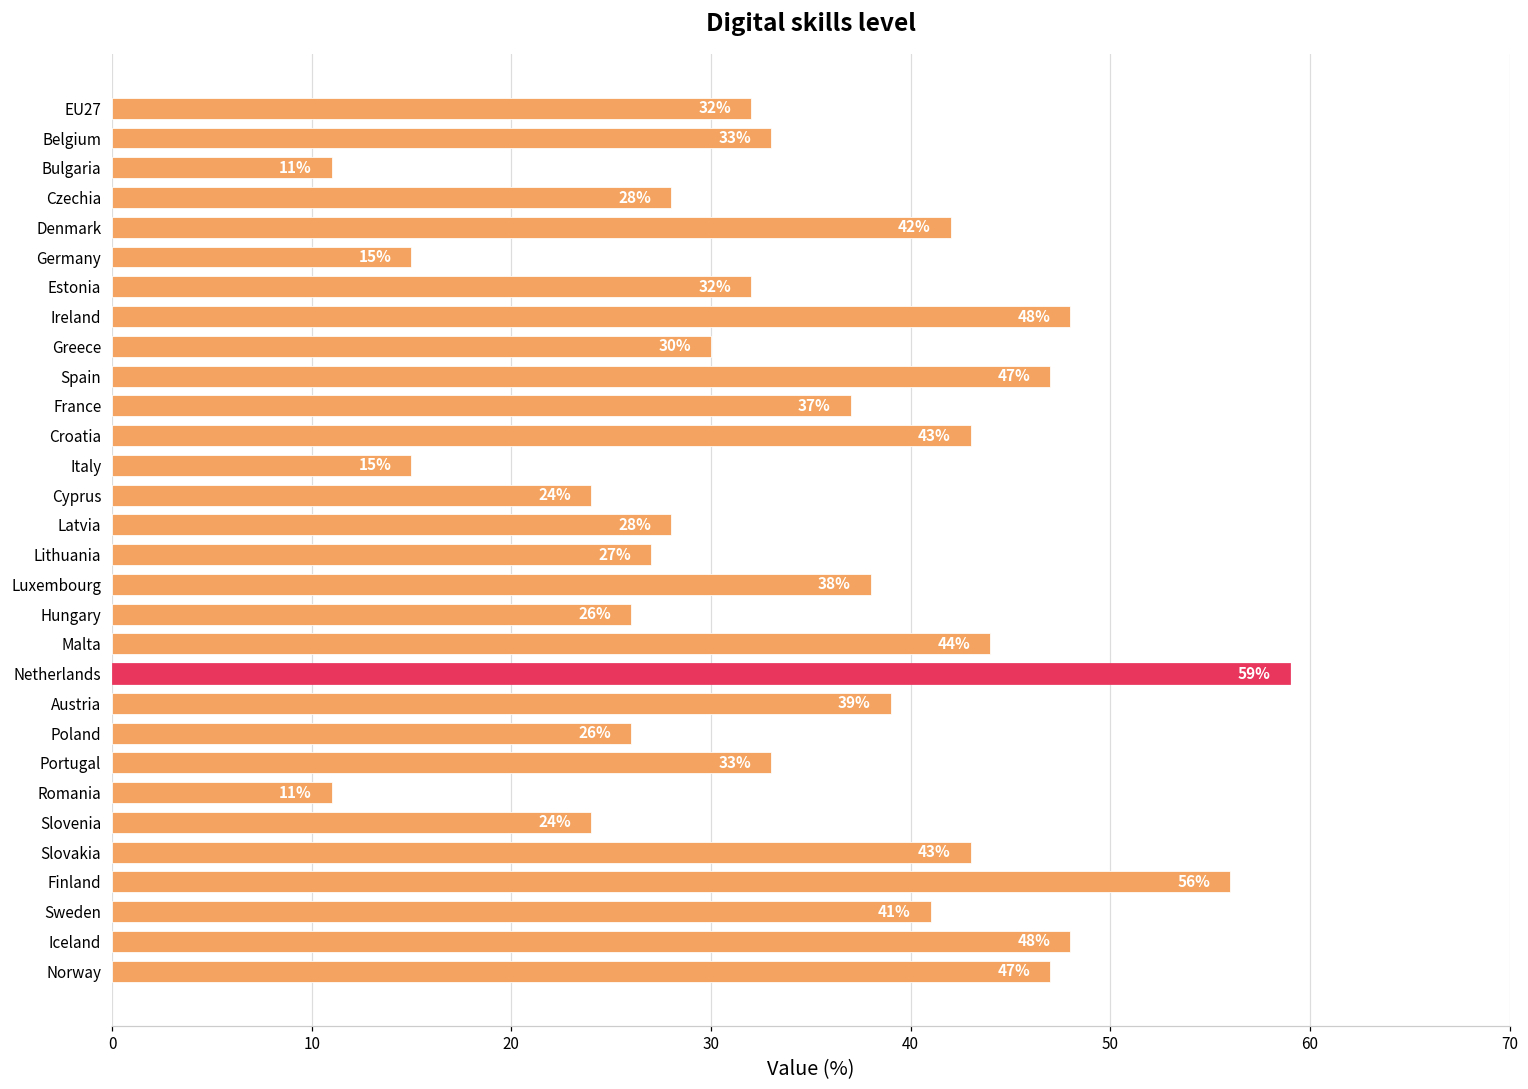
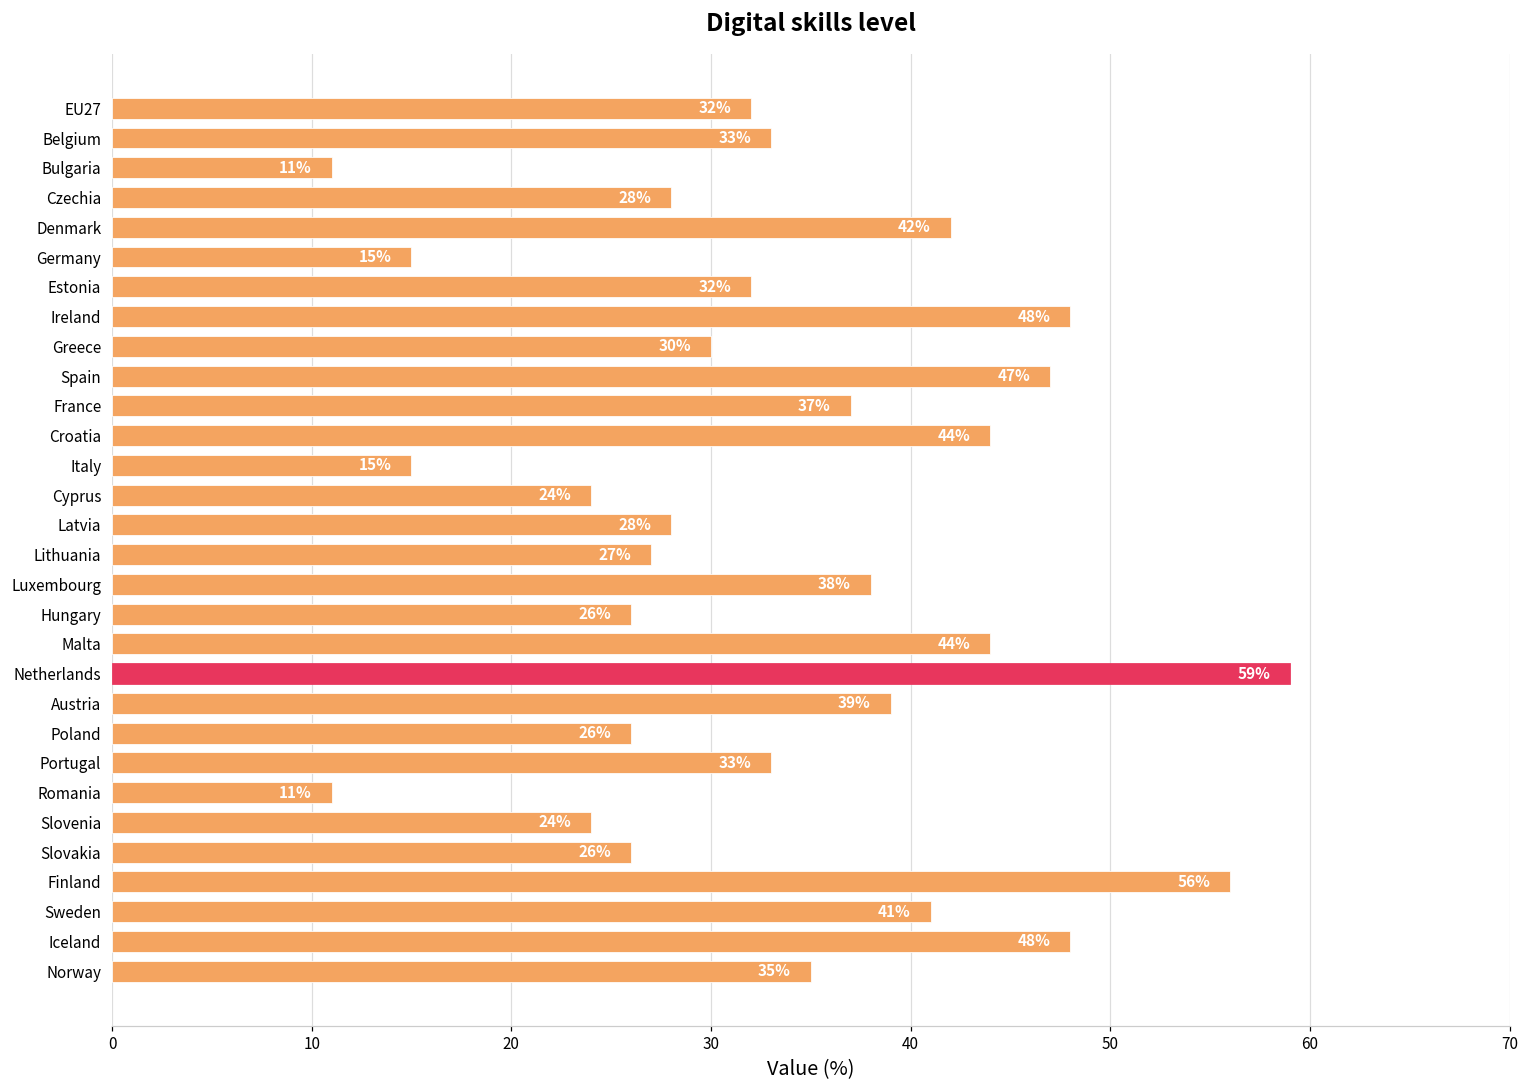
  {
    "EU27": "32%",
    "Belgium": "33%",
    "Bulgaria": "11%",
    "Czechia": "28%",
    "Denmark": "42%",
    "Germany": "15%",
    "Estonia": "32%",
    "Ireland": "48%",
    "Greece": "30%",
    "Spain": "47%",
    "France": "37%",
-   "Croatia": "43%",
+   "Croatia": "44%",
    "Italy": "15%",
    "Cyprus": "24%",
    "Latvia": "28%",
    "Lithuania": "27%",
    "Luxembourg": "38%",
    "Hungary": "26%",
    "Malta": "44%",
    "Netherlands": "59%",
    "Austria": "39%",
    "Poland": "26%",
    "Portugal": "33%",
    "Romania": "11%",
    "Slovenia": "24%",
-   "Slovakia": "43%",
+   "Slovakia": "26%",
    "Finland": "56%",
    "Sweden": "41%",
    "Iceland": "48%",
-   "Norway": "47%"
+   "Norway": "35%"
  }
